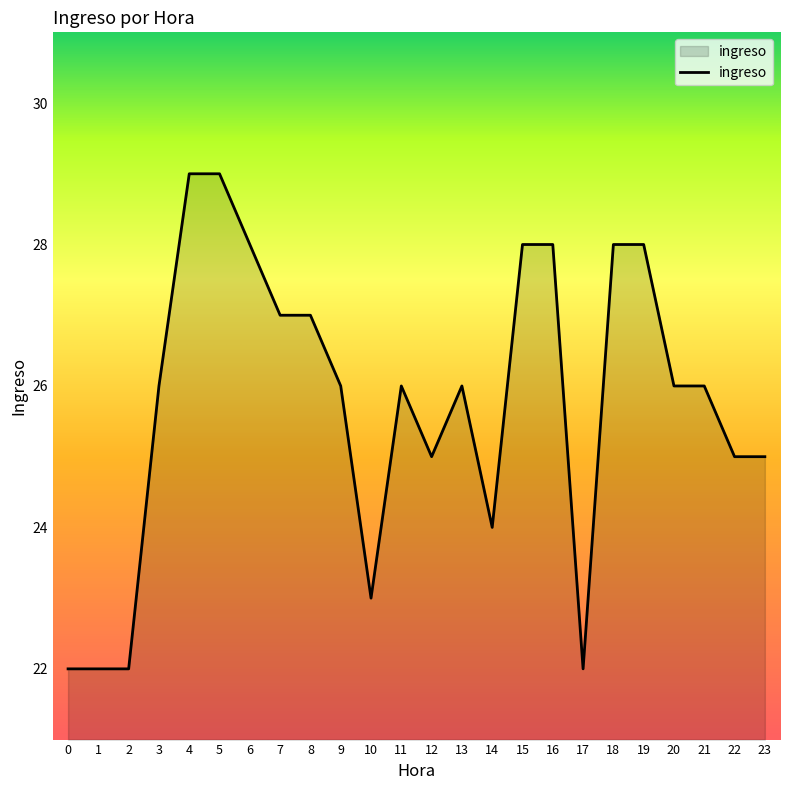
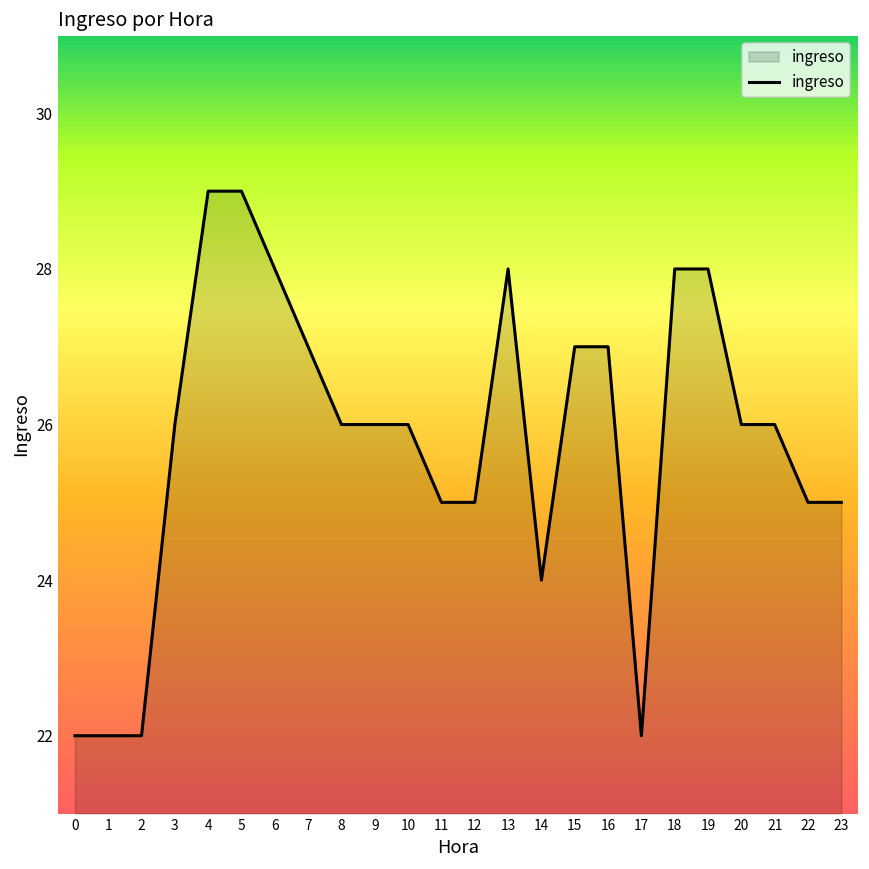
  {
    "0": 22,
    "1": 22,
    "2": 22,
    "3": 26,
    "4": 29,
    "5": 29,
    "6": 28,
    "7": 27,
-   "8": 27,
+   "8": 26,
    "9": 26,
-   "10": 23,
-   "11": 26,
+   "10": 26,
+   "11": 25,
    "12": 25,
-   "13": 26,
+   "13": 28,
    "14": 24,
-   "15": 28,
-   "16": 28,
+   "15": 27,
+   "16": 27,
    "17": 22,
    "18": 28,
    "19": 28,
    "20": 26,
    "21": 26,
    "22": 25,
    "23": 25
  }
